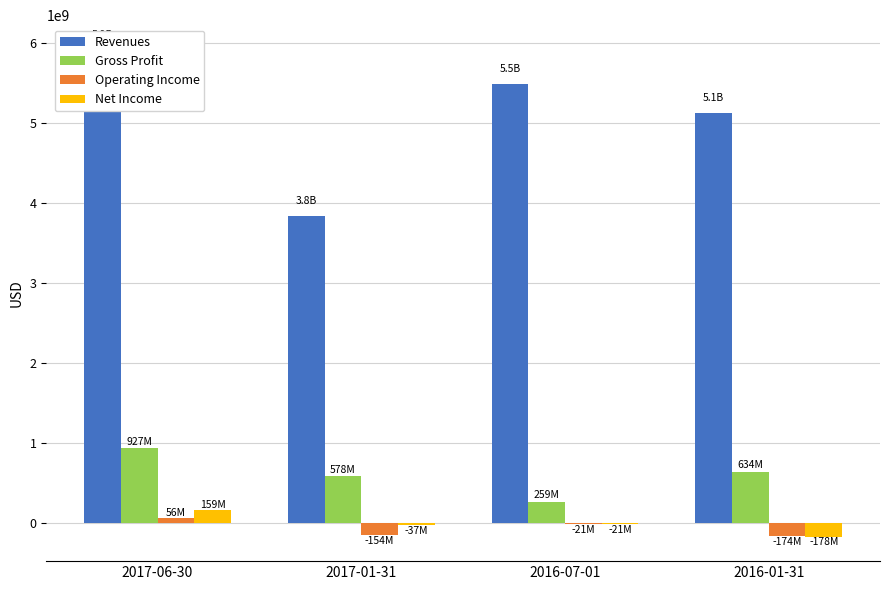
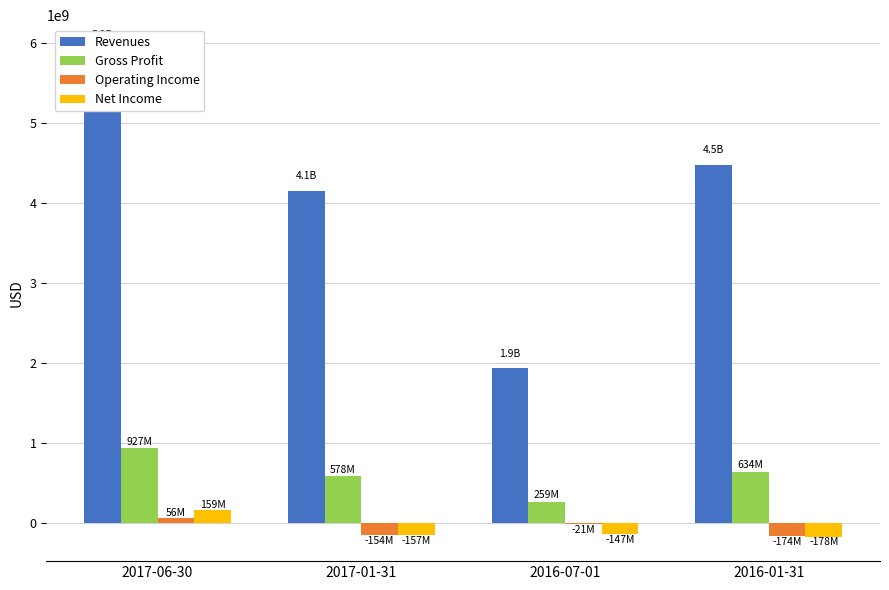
  {
    "Revenues": {
-     "2017-01-31": "3.8B",
-     "2016-07-01": "5.5B",
-     "2016-01-31": "5.1B"
+     "2017-01-31": "4.1B",
+     "2016-07-01": "1.9B",
+     "2016-01-31": "4.5B"
    },
    "Gross Profit": {
      "2017-06-30": "927M",
      "2017-01-31": "578M",
      "2016-07-01": "259M",
      "2016-01-31": "634M"
    },
    "Operating Income": {
      "2017-06-30": "56M",
      "2017-01-31": "-154M",
      "2016-07-01": "-21M",
      "2016-01-31": "-174M"
    },
    "Net Income": {
      "2017-06-30": "159M",
-     "2017-01-31": "-37M",
-     "2016-07-01": "-21M",
+     "2017-01-31": "-157M",
+     "2016-07-01": "-147M",
      "2016-01-31": "-178M"
    }
  }
